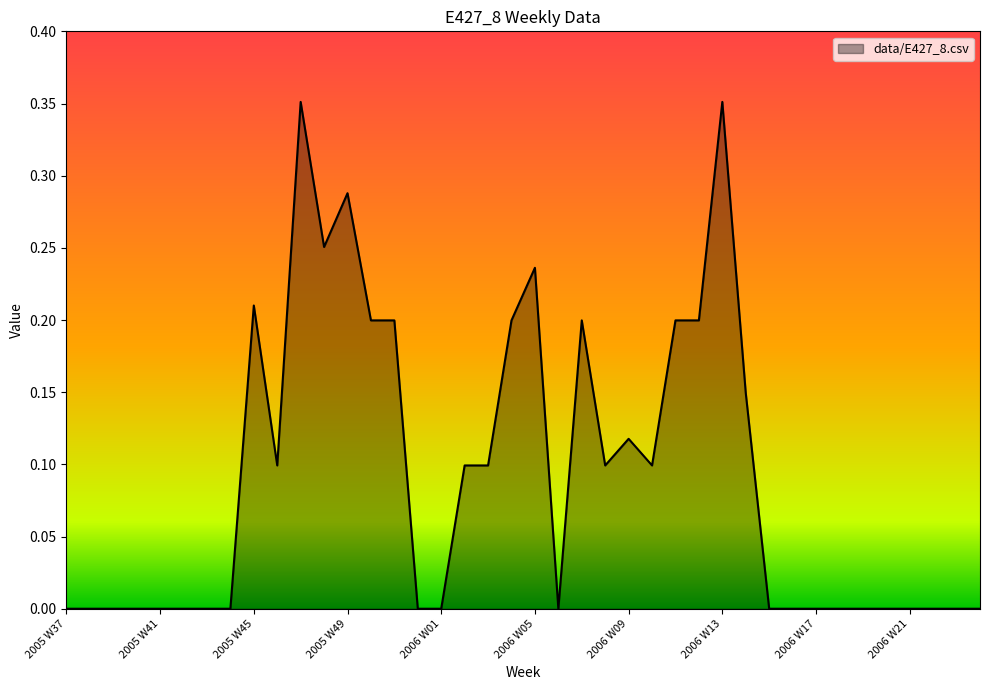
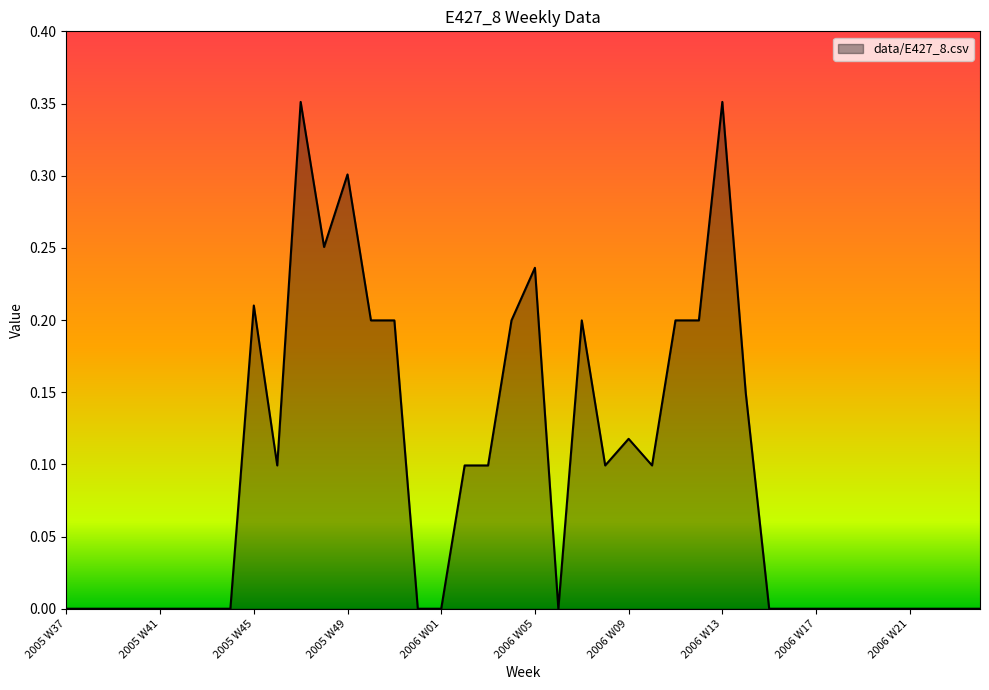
  {
    "2005 W37": 0.000,
    "2005 W41": 0.000,
    "2005 W45": 0.210,
-   "2005 W49": 0.288,
+   "2005 W49": 0.301,
    "2006 W01": 0.000,
    "2006 W05": 0.236,
    "2006 W09": 0.118,
    "2006 W13": 0.351,
    "2006 W17": 0.000,
    "2006 W21": 0.000
  }
